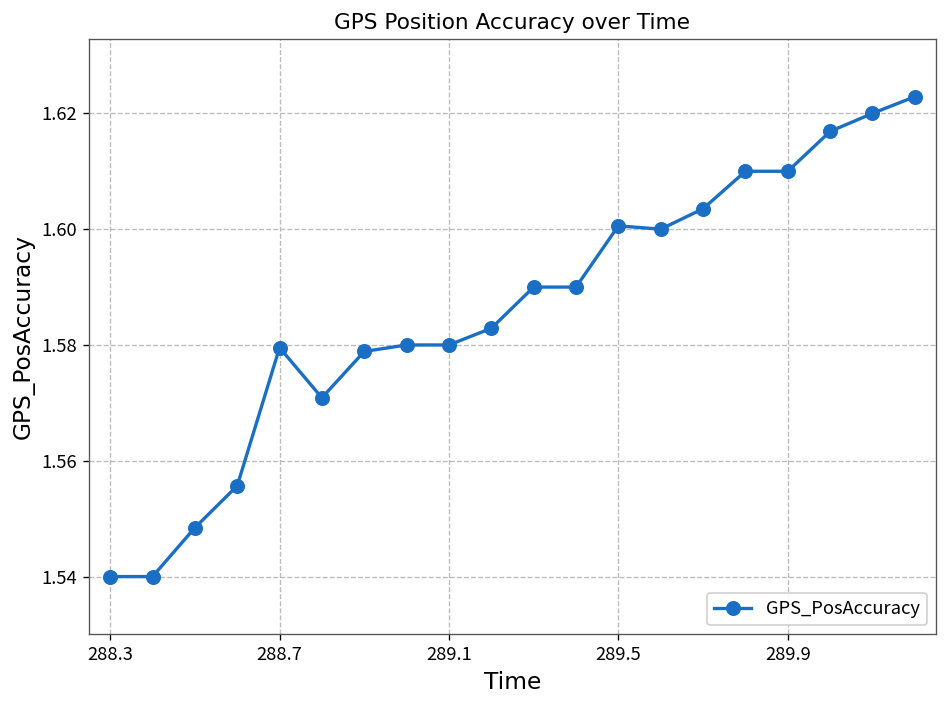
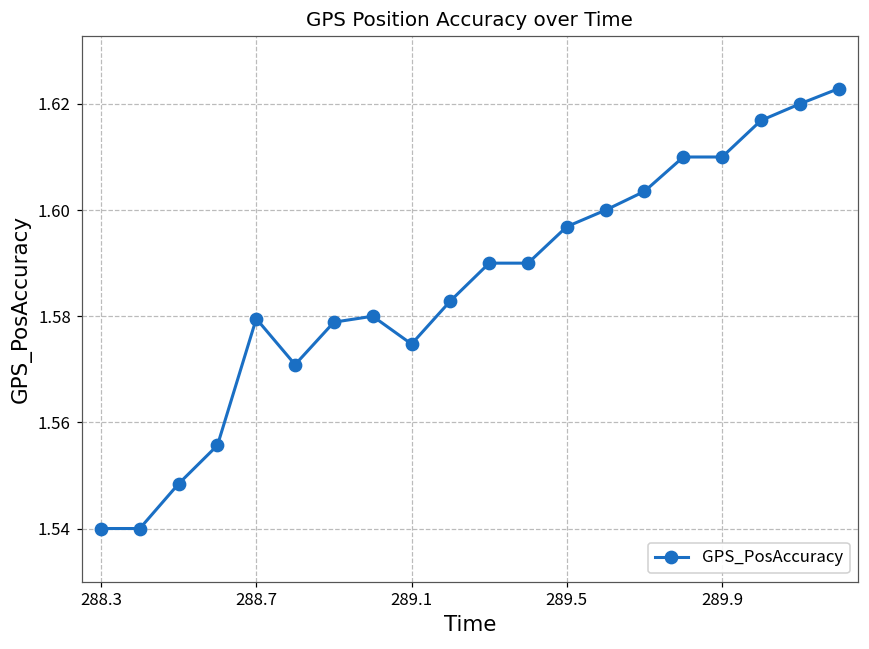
  {
    "288.3": 1.540,
    "288.7": 1.580,
-   "289.1": 1.580,
-   "289.5": 1.601,
+   "289.1": 1.575,
+   "289.5": 1.597,
    "289.9": 1.610
  }
